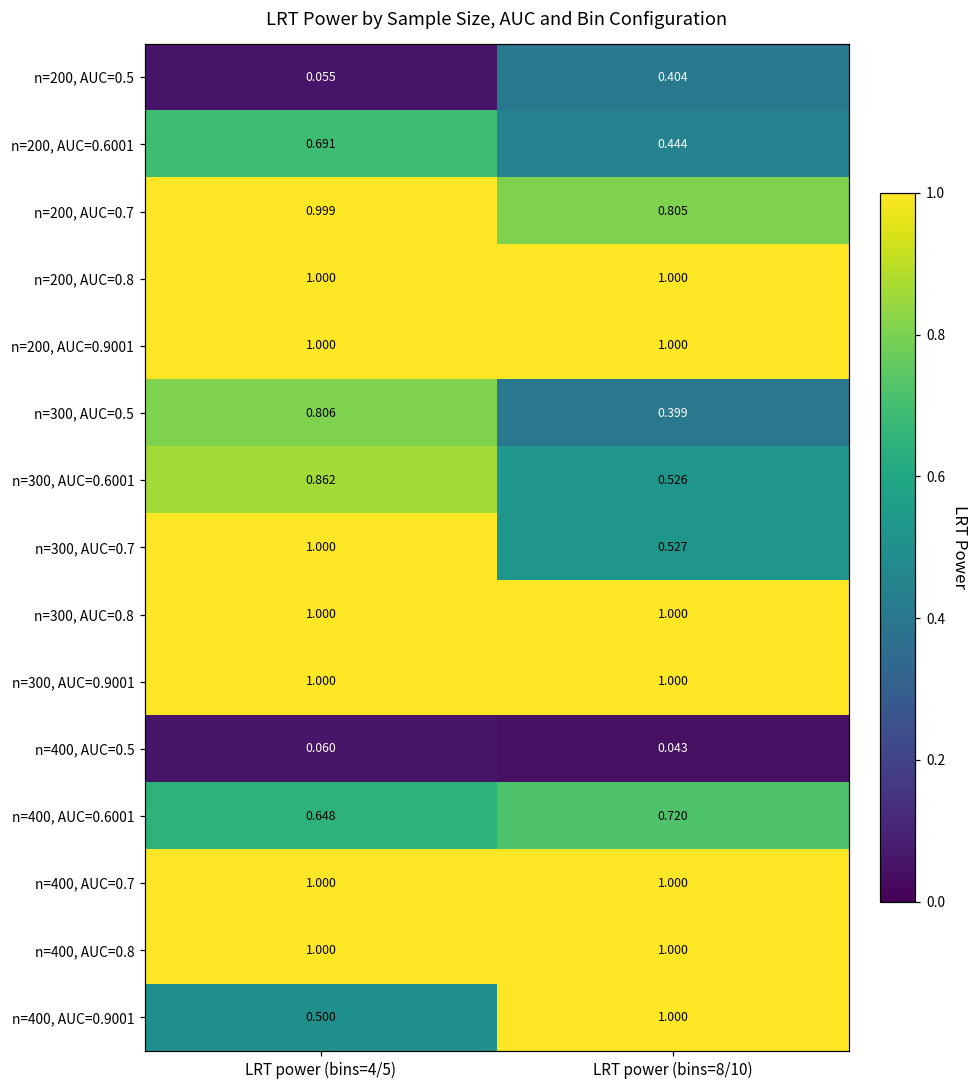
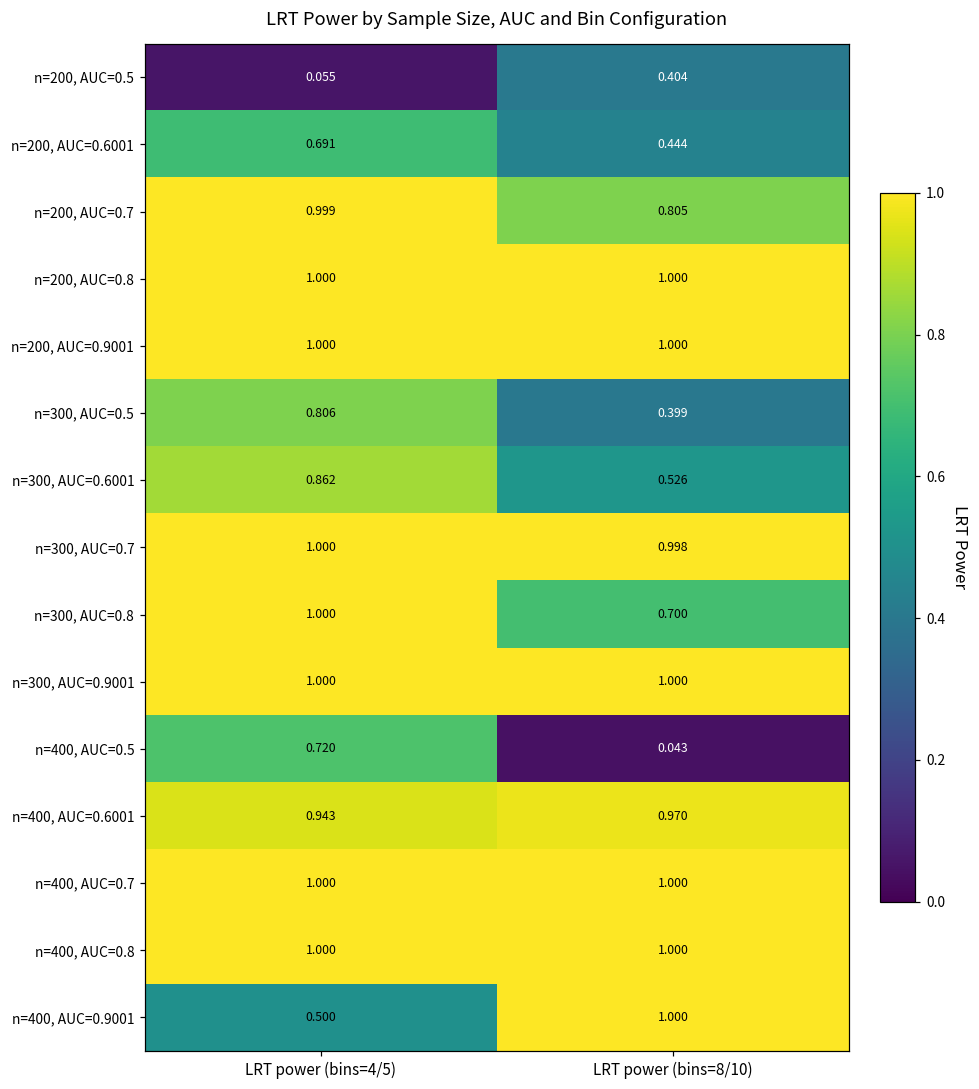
  {
    "n=200, AUC=0.5": {
      "LRT power (bins=4/5)": 0.055,
      "LRT power (bins=8/10)": 0.404
    },
    "n=200, AUC=0.6001": {
      "LRT power (bins=4/5)": 0.691,
      "LRT power (bins=8/10)": 0.444
    },
    "n=200, AUC=0.7": {
      "LRT power (bins=4/5)": 0.999,
      "LRT power (bins=8/10)": 0.805
    },
    "n=200, AUC=0.8": {
      "LRT power (bins=4/5)": 1.000,
      "LRT power (bins=8/10)": 1.000
    },
    "n=200, AUC=0.9001": {
      "LRT power (bins=4/5)": 1.000,
      "LRT power (bins=8/10)": 1.000
    },
    "n=300, AUC=0.5": {
      "LRT power (bins=4/5)": 0.806,
      "LRT power (bins=8/10)": 0.399
    },
    "n=300, AUC=0.6001": {
      "LRT power (bins=4/5)": 0.862,
      "LRT power (bins=8/10)": 0.526
    },
    "n=300, AUC=0.7": {
      "LRT power (bins=4/5)": 1.000,
-     "LRT power (bins=8/10)": 0.527
+     "LRT power (bins=8/10)": 0.998
    },
    "n=300, AUC=0.8": {
      "LRT power (bins=4/5)": 1.000,
-     "LRT power (bins=8/10)": 1.000
+     "LRT power (bins=8/10)": 0.700
    },
    "n=300, AUC=0.9001": {
      "LRT power (bins=4/5)": 1.000,
      "LRT power (bins=8/10)": 1.000
    },
    "n=400, AUC=0.5": {
-     "LRT power (bins=4/5)": 0.060,
+     "LRT power (bins=4/5)": 0.720,
      "LRT power (bins=8/10)": 0.043
    },
    "n=400, AUC=0.6001": {
-     "LRT power (bins=4/5)": 0.648,
-     "LRT power (bins=8/10)": 0.720
+     "LRT power (bins=4/5)": 0.943,
+     "LRT power (bins=8/10)": 0.970
    },
    "n=400, AUC=0.7": {
      "LRT power (bins=4/5)": 1.000,
      "LRT power (bins=8/10)": 1.000
    },
    "n=400, AUC=0.8": {
      "LRT power (bins=4/5)": 1.000,
      "LRT power (bins=8/10)": 1.000
    },
    "n=400, AUC=0.9001": {
      "LRT power (bins=4/5)": 0.500,
      "LRT power (bins=8/10)": 1.000
    }
  }
